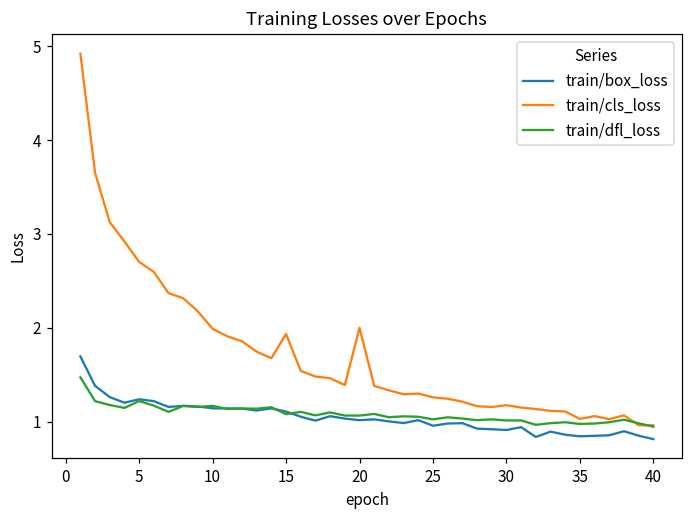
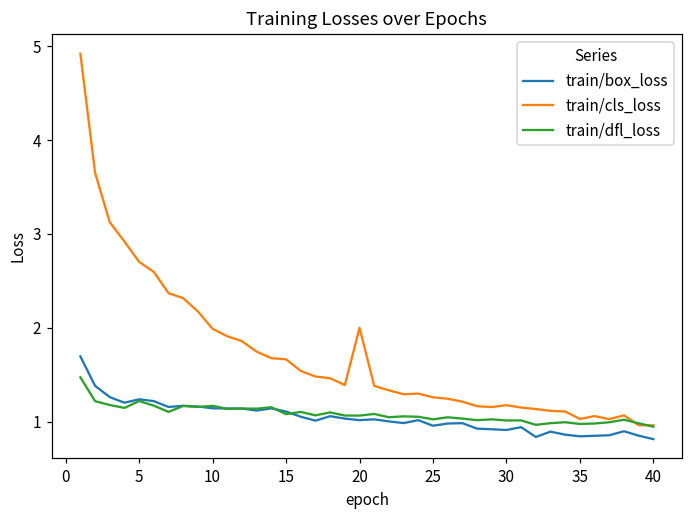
  {
    "train/box_loss": {
      "20": 1.0,
      "25": 1.0,
      "30": 0.9,
      "35": 0.8,
      "40": 0.8
    },
    "train/cls_loss": {
      "5": 2.7,
      "10": 2.0,
-     "15": 1.9,
+     "15": 1.7,
      "20": 2.0,
      "25": 1.3,
      "30": 1.2,
      "35": 1.0
    },
    "train/dfl_loss": {
      "20": 1.1,
      "25": 1.0,
      "30": 1.0,
      "35": 1.0
    }
  }
